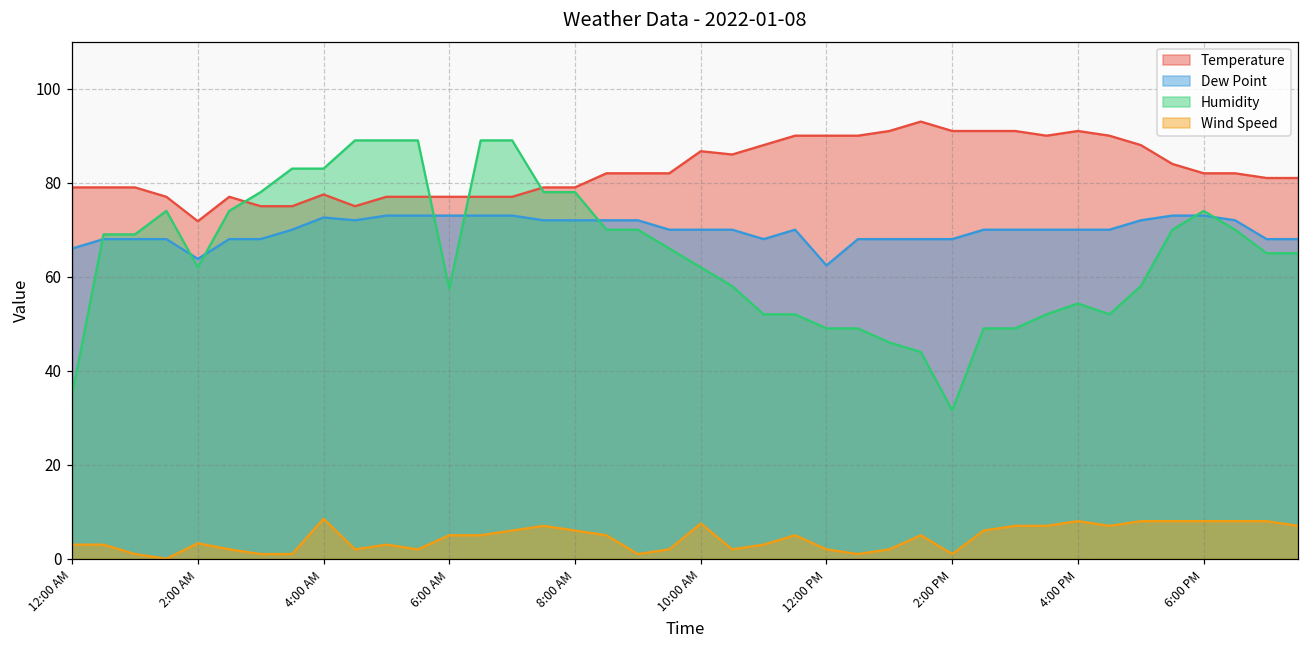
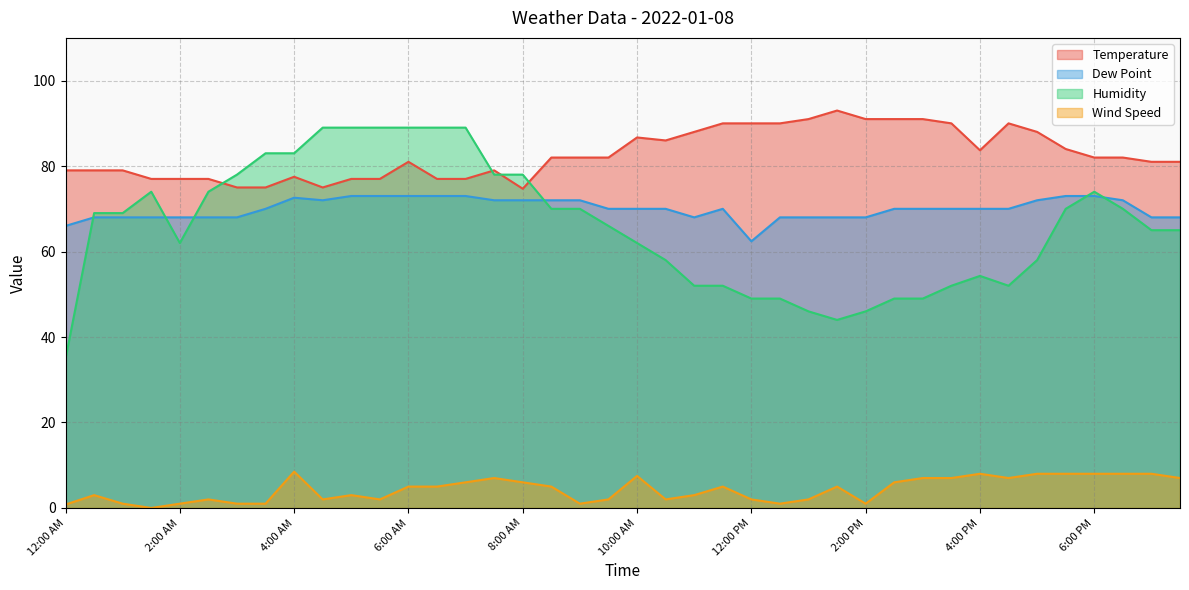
  {
    "Temperature": {
      "12:00 AM": 79,
-     "2:00 AM": 72,
+     "2:00 AM": 77,
      "4:00 AM": 78,
-     "6:00 AM": 77,
-     "8:00 AM": 79,
+     "6:00 AM": 81,
+     "8:00 AM": 75,
      "10:00 AM": 87,
      "12:00 PM": 90,
      "2:00 PM": 91,
-     "4:00 PM": 91,
+     "4:00 PM": 84,
      "6:00 PM": 82
    },
    "Dew Point": {
      "12:00 AM": 66,
-     "2:00 AM": 64,
+     "2:00 AM": 68,
      "4:00 AM": 73,
      "6:00 AM": 73,
      "8:00 AM": 72,
      "10:00 AM": 70,
      "12:00 PM": 62,
      "2:00 PM": 68,
      "4:00 PM": 70,
      "6:00 PM": 73
    },
    "Humidity": {
      "12:00 AM": 35,
      "2:00 AM": 62,
      "4:00 AM": 83,
-     "6:00 AM": 58,
+     "6:00 AM": 89,
      "8:00 AM": 78,
      "10:00 AM": 62,
      "12:00 PM": 49,
-     "2:00 PM": 32,
+     "2:00 PM": 46,
      "4:00 PM": 54,
      "6:00 PM": 74
    },
    "Wind Speed": {
-     "12:00 AM": 3,
-     "2:00 AM": 3,
+     "12:00 AM": 1,
+     "2:00 AM": 1,
      "4:00 AM": 9,
      "6:00 AM": 5,
      "8:00 AM": 6,
      "10:00 AM": 8,
      "12:00 PM": 2,
      "2:00 PM": 1,
      "4:00 PM": 8,
      "6:00 PM": 8
    }
  }
